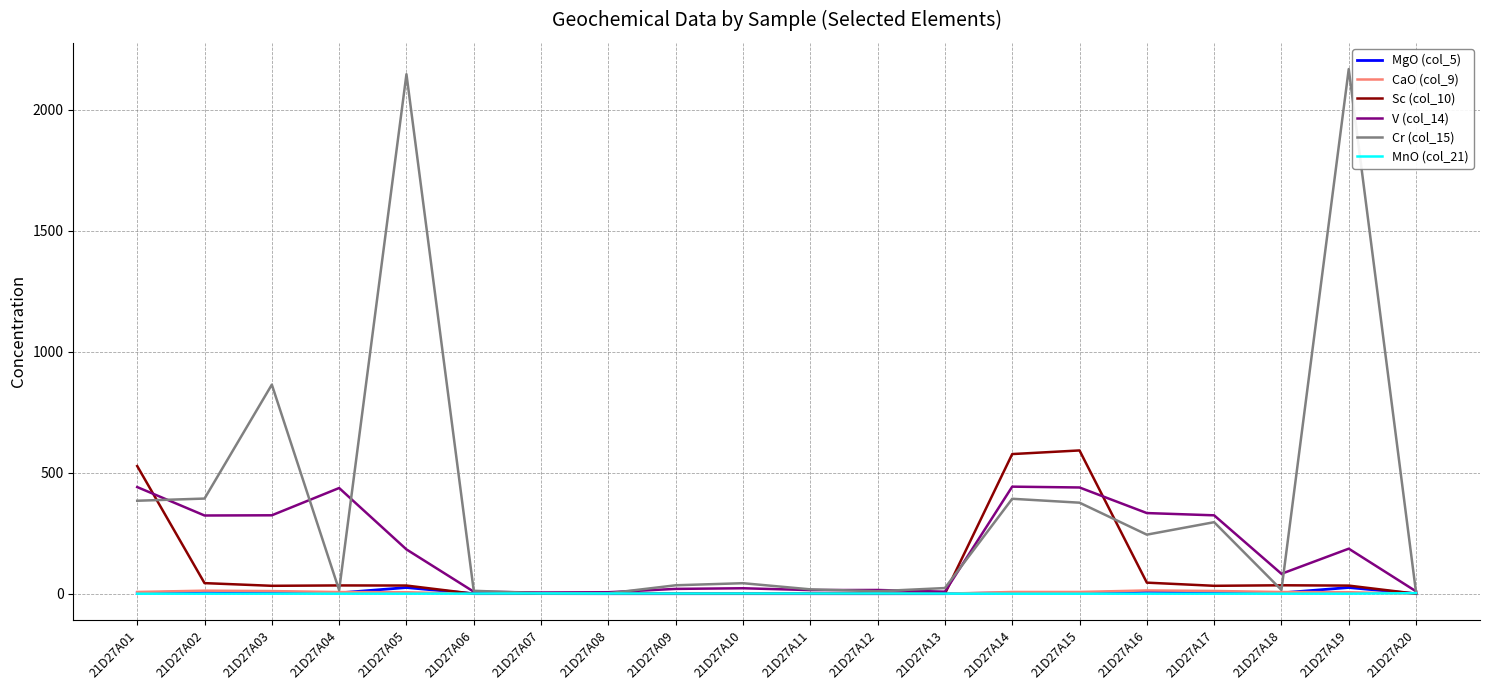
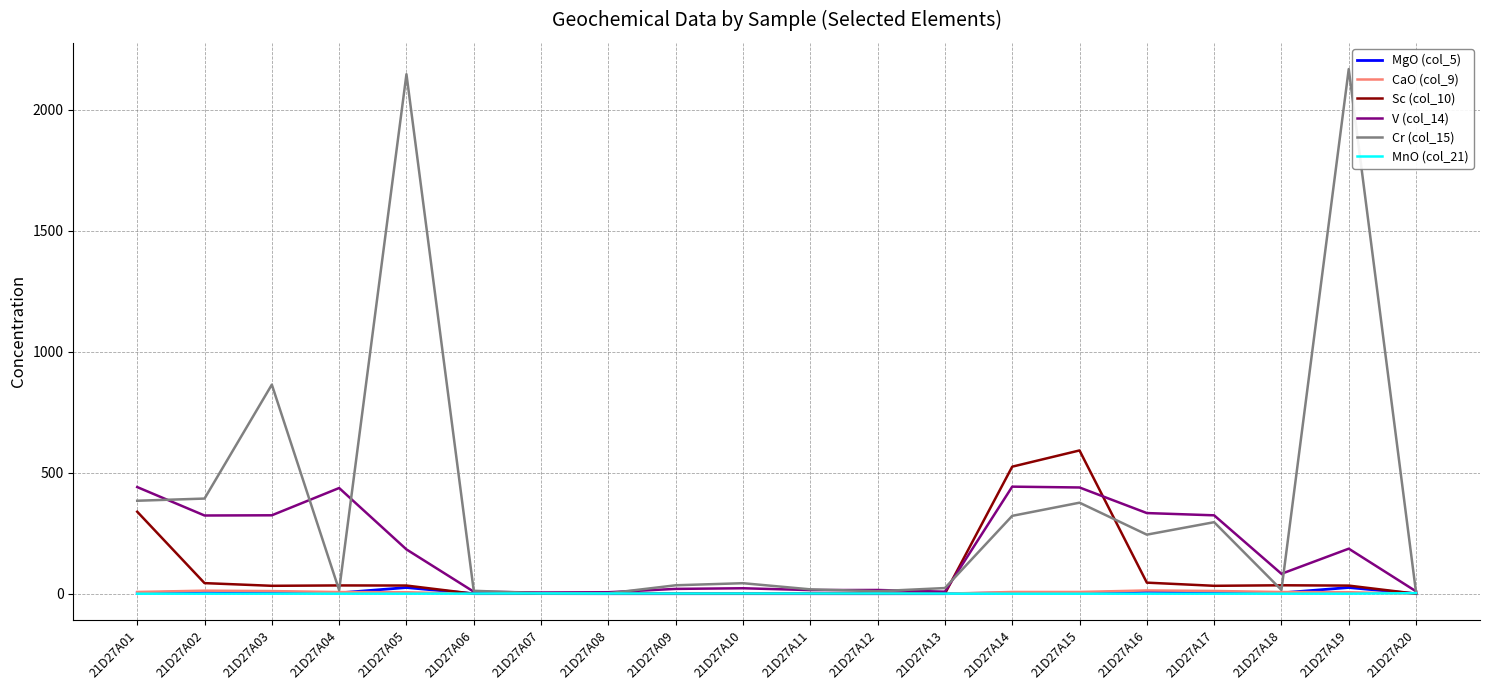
  {
    "Sc (col_10)": {
-     "21D27A01": 530,
+     "21D27A01": 340,
      "21D27A02": 40,
      "21D27A03": 30,
      "21D27A04": 30,
-     "21D27A14": 580,
+     "21D27A14": 530,
      "21D27A15": 590,
      "21D27A16": 50,
      "21D27A17": 30,
      "21D27A18": 40
    },
    "V (col_14)": {
      "21D27A01": 440,
      "21D27A02": 320,
      "21D27A03": 320,
      "21D27A04": 440,
      "21D27A05": 180,
      "21D27A09": 20,
      "21D27A10": 20,
      "21D27A14": 440,
      "21D27A15": 440,
      "21D27A16": 330,
      "21D27A17": 320,
      "21D27A18": 80,
      "21D27A19": 190
    },
    "Cr (col_15)": {
      "21D27A01": 380,
      "21D27A02": 390,
      "21D27A03": 860,
      "21D27A05": 2150,
      "21D27A09": 40,
      "21D27A10": 40,
      "21D27A13": 20,
-     "21D27A14": 390,
+     "21D27A14": 320,
      "21D27A15": 380,
      "21D27A16": 240,
      "21D27A17": 300,
      "21D27A19": 2170
    }
  }
